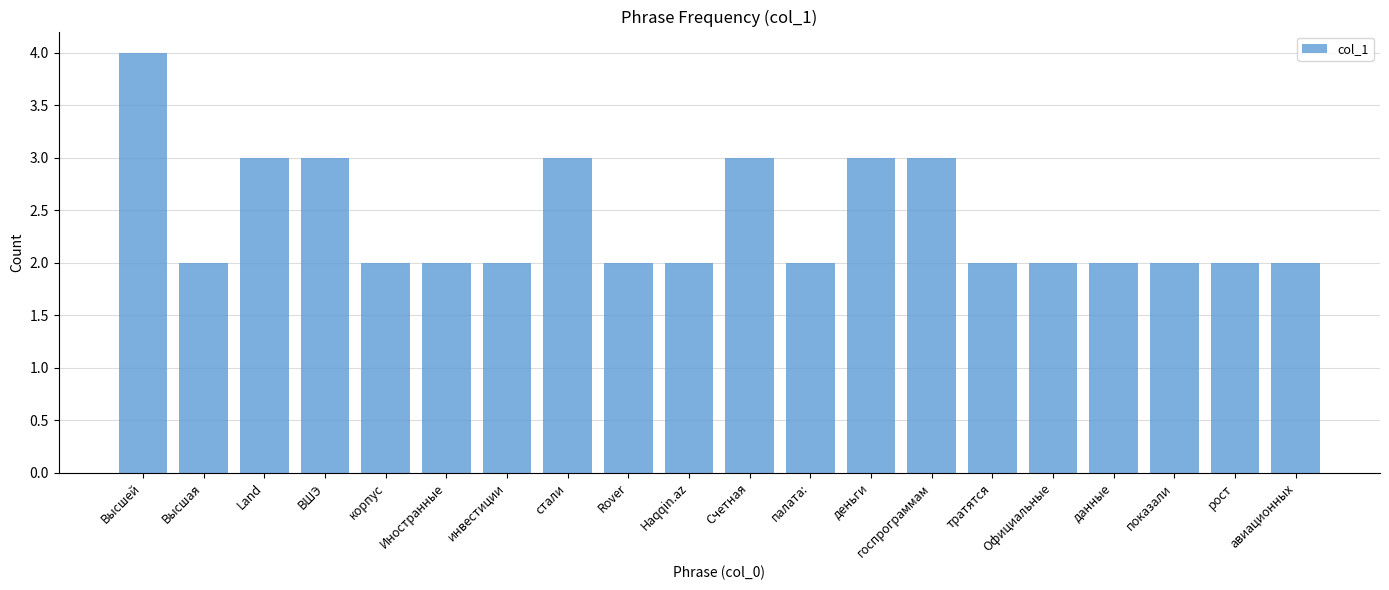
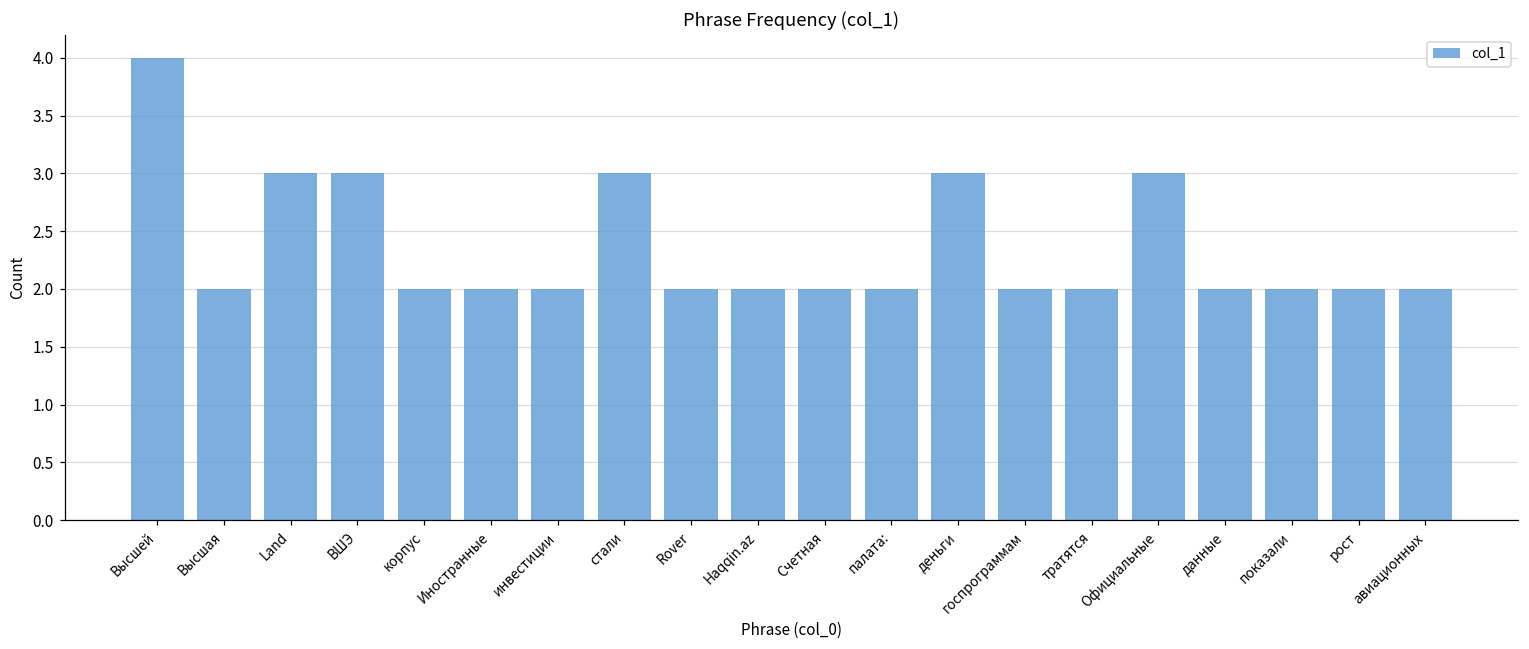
  {
    "Высшей": 4,
    "Высшая": 2,
    "Land": 3,
    "ВШЭ": 3,
    "корпус": 2,
    "Иностранные": 2,
    "инвестиции": 2,
    "стали": 3,
    "Rover": 2,
    "Haqqin.az": 2,
-   "Счетная": 3,
+   "Счетная": 2,
    "палата:": 2,
    "деньги": 3,
-   "госпрограммам": 3,
+   "госпрограммам": 2,
    "тратятся": 2,
-   "Официальные": 2,
+   "Официальные": 3,
    "данные": 2,
    "показали": 2,
    "рост": 2,
    "авиационных": 2
  }
